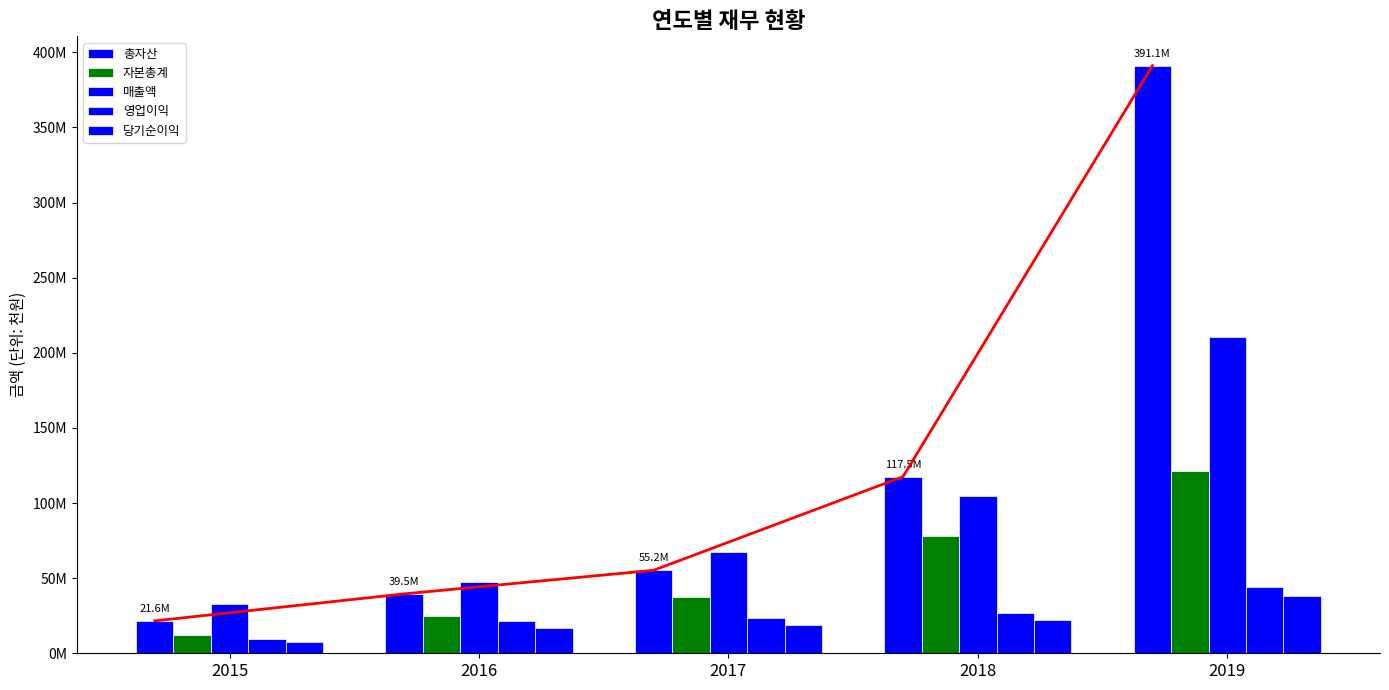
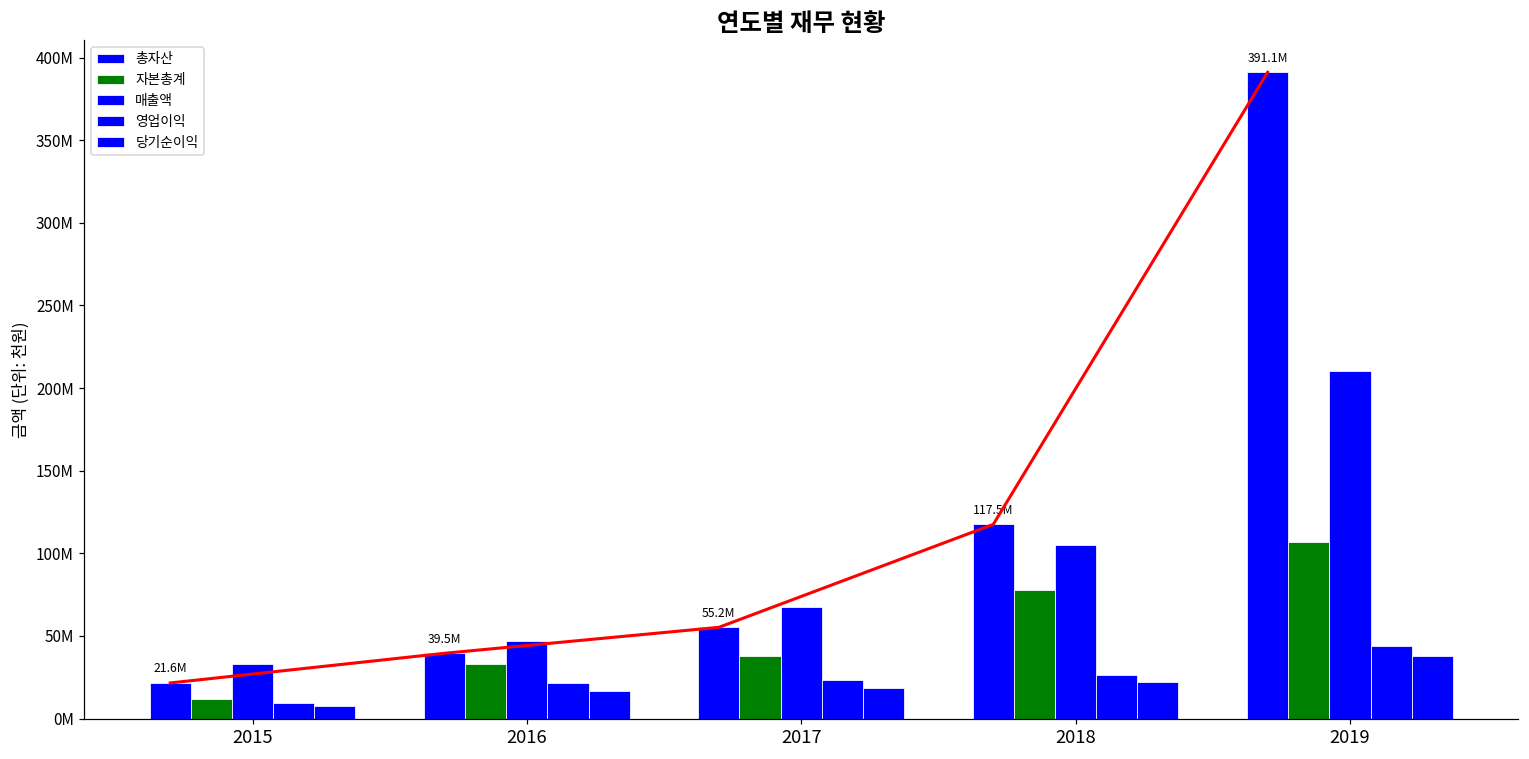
  {
    "자본총계": {
      "2015": 12000000,
-     "2016": 25000000,
+     "2016": 33000000,
      "2017": 38000000,
      "2018": 78000000,
-     "2019": 121000000
+     "2019": 107000000
    }
  }
